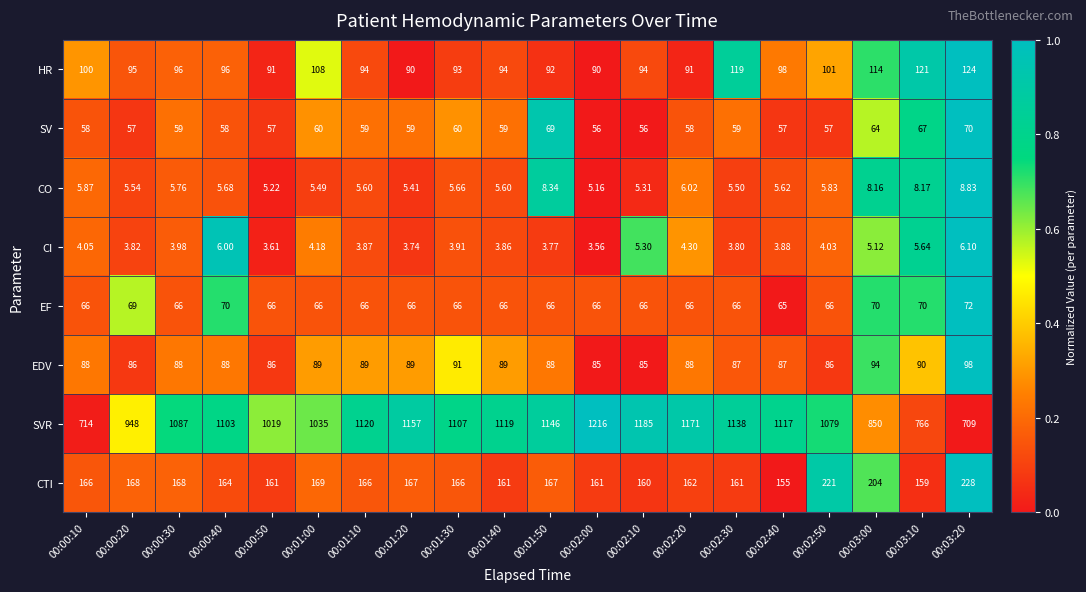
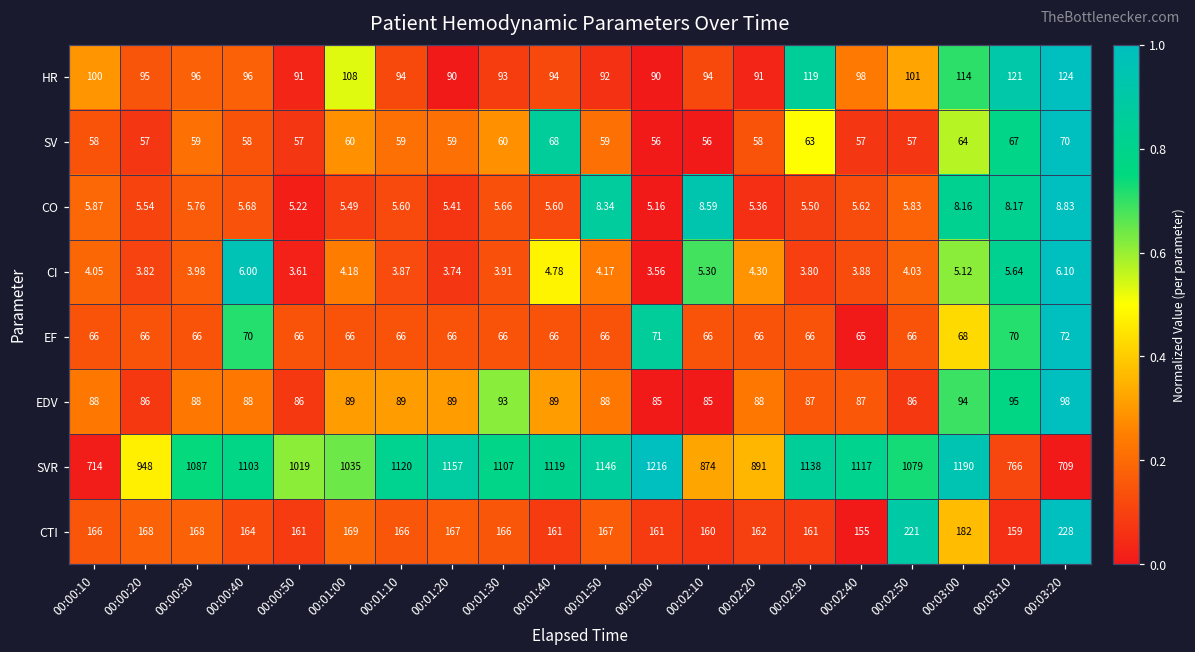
  {
    "HR": {
      "00:00:10": 100,
      "00:00:20": 95,
      "00:00:30": 96,
      "00:00:40": 96,
      "00:00:50": 91,
      "00:01:00": 108,
      "00:01:10": 94,
      "00:01:20": 90,
      "00:01:30": 93,
      "00:01:40": 94,
      "00:01:50": 92,
      "00:02:00": 90,
      "00:02:10": 94,
      "00:02:20": 91,
      "00:02:30": 119,
      "00:02:40": 98,
      "00:02:50": 101,
      "00:03:00": 114,
      "00:03:10": 121,
      "00:03:20": 124
    },
    "SV": {
      "00:00:10": 58,
      "00:00:20": 57,
      "00:00:30": 59,
      "00:00:40": 58,
      "00:00:50": 57,
      "00:01:00": 60,
      "00:01:10": 59,
      "00:01:20": 59,
      "00:01:30": 60,
-     "00:01:40": 59,
-     "00:01:50": 69,
+     "00:01:40": 68,
+     "00:01:50": 59,
      "00:02:00": 56,
      "00:02:10": 56,
      "00:02:20": 58,
-     "00:02:30": 59,
+     "00:02:30": 63,
      "00:02:40": 57,
      "00:02:50": 57,
      "00:03:00": 64,
      "00:03:10": 67,
      "00:03:20": 70
    },
    "CO": {
      "00:00:10": 5.87,
      "00:00:20": 5.54,
      "00:00:30": 5.76,
      "00:00:40": 5.68,
      "00:00:50": 5.22,
      "00:01:00": 5.49,
      "00:01:10": 5.60,
      "00:01:20": 5.41,
      "00:01:30": 5.66,
      "00:01:40": 5.60,
      "00:01:50": 8.34,
      "00:02:00": 5.16,
-     "00:02:10": 5.31,
-     "00:02:20": 6.02,
+     "00:02:10": 8.59,
+     "00:02:20": 5.36,
      "00:02:30": 5.50,
      "00:02:40": 5.62,
      "00:02:50": 5.83,
      "00:03:00": 8.16,
      "00:03:10": 8.17,
      "00:03:20": 8.83
    },
    "CI": {
      "00:00:10": 4.05,
      "00:00:20": 3.82,
      "00:00:30": 3.98,
      "00:00:40": 6.00,
      "00:00:50": 3.61,
      "00:01:00": 4.18,
      "00:01:10": 3.87,
      "00:01:20": 3.74,
      "00:01:30": 3.91,
-     "00:01:40": 3.86,
-     "00:01:50": 3.77,
+     "00:01:40": 4.78,
+     "00:01:50": 4.17,
      "00:02:00": 3.56,
      "00:02:10": 5.30,
      "00:02:20": 4.30,
      "00:02:30": 3.80,
      "00:02:40": 3.88,
      "00:02:50": 4.03,
      "00:03:00": 5.12,
      "00:03:10": 5.64,
      "00:03:20": 6.10
    },
    "EF": {
      "00:00:10": 66,
-     "00:00:20": 69,
+     "00:00:20": 66,
      "00:00:30": 66,
      "00:00:40": 70,
      "00:00:50": 66,
      "00:01:00": 66,
      "00:01:10": 66,
      "00:01:20": 66,
      "00:01:30": 66,
      "00:01:40": 66,
      "00:01:50": 66,
-     "00:02:00": 66,
+     "00:02:00": 71,
      "00:02:10": 66,
      "00:02:20": 66,
      "00:02:30": 66,
      "00:02:40": 65,
      "00:02:50": 66,
-     "00:03:00": 70,
+     "00:03:00": 68,
      "00:03:10": 70,
      "00:03:20": 72
    },
    "EDV": {
      "00:00:10": 88,
      "00:00:20": 86,
      "00:00:30": 88,
      "00:00:40": 88,
      "00:00:50": 86,
      "00:01:00": 89,
      "00:01:10": 89,
      "00:01:20": 89,
-     "00:01:30": 91,
+     "00:01:30": 93,
      "00:01:40": 89,
      "00:01:50": 88,
      "00:02:00": 85,
      "00:02:10": 85,
      "00:02:20": 88,
      "00:02:30": 87,
      "00:02:40": 87,
      "00:02:50": 86,
      "00:03:00": 94,
-     "00:03:10": 90,
+     "00:03:10": 95,
      "00:03:20": 98
    },
    "SVR": {
      "00:00:10": 714,
      "00:00:20": 948,
      "00:00:30": 1087,
      "00:00:40": 1103,
      "00:00:50": 1019,
      "00:01:00": 1035,
      "00:01:10": 1120,
      "00:01:20": 1157,
      "00:01:30": 1107,
      "00:01:40": 1119,
      "00:01:50": 1146,
      "00:02:00": 1216,
-     "00:02:10": 1185,
-     "00:02:20": 1171,
+     "00:02:10": 874,
+     "00:02:20": 891,
      "00:02:30": 1138,
      "00:02:40": 1117,
      "00:02:50": 1079,
-     "00:03:00": 850,
+     "00:03:00": 1190,
      "00:03:10": 766,
      "00:03:20": 709
    },
    "CTI": {
      "00:00:10": 166,
      "00:00:20": 168,
      "00:00:30": 168,
      "00:00:40": 164,
      "00:00:50": 161,
      "00:01:00": 169,
      "00:01:10": 166,
      "00:01:20": 167,
      "00:01:30": 166,
      "00:01:40": 161,
      "00:01:50": 167,
      "00:02:00": 161,
      "00:02:10": 160,
      "00:02:20": 162,
      "00:02:30": 161,
      "00:02:40": 155,
      "00:02:50": 221,
-     "00:03:00": 204,
+     "00:03:00": 182,
      "00:03:10": 159,
      "00:03:20": 228
    }
  }
